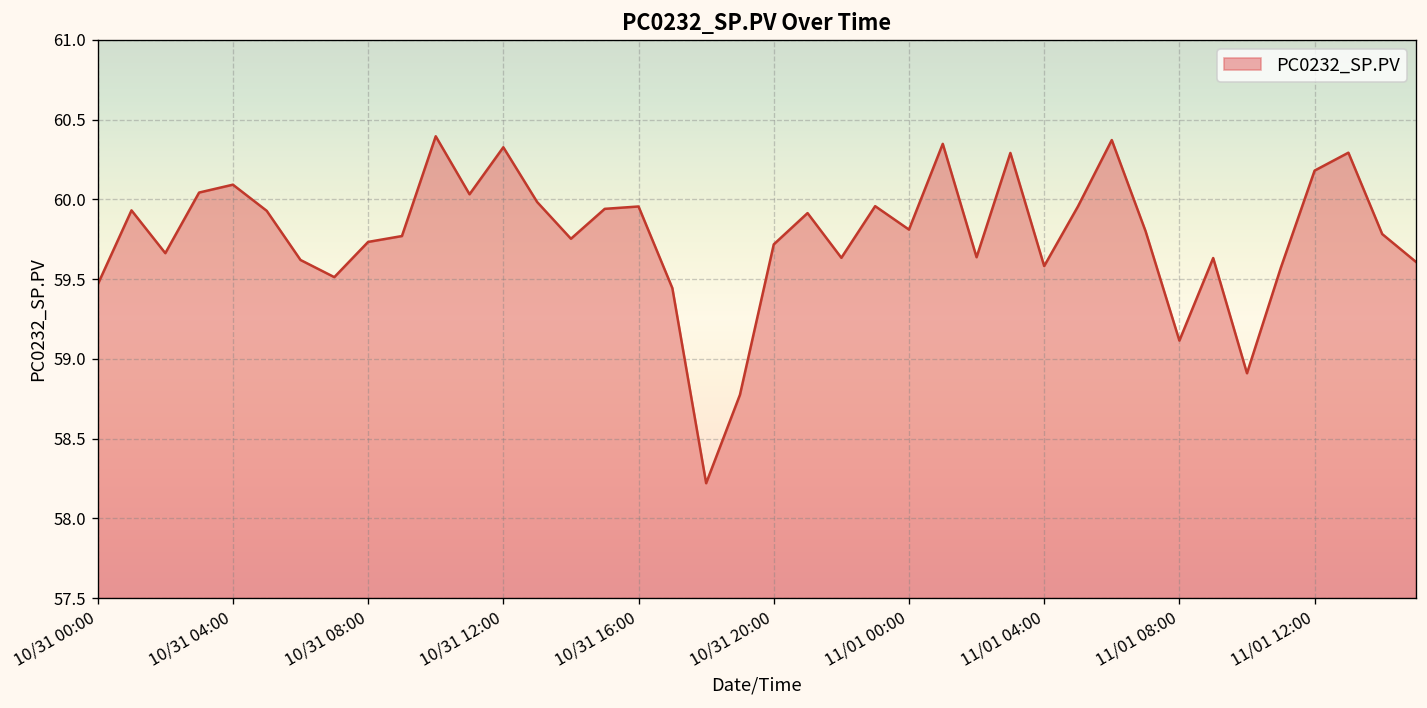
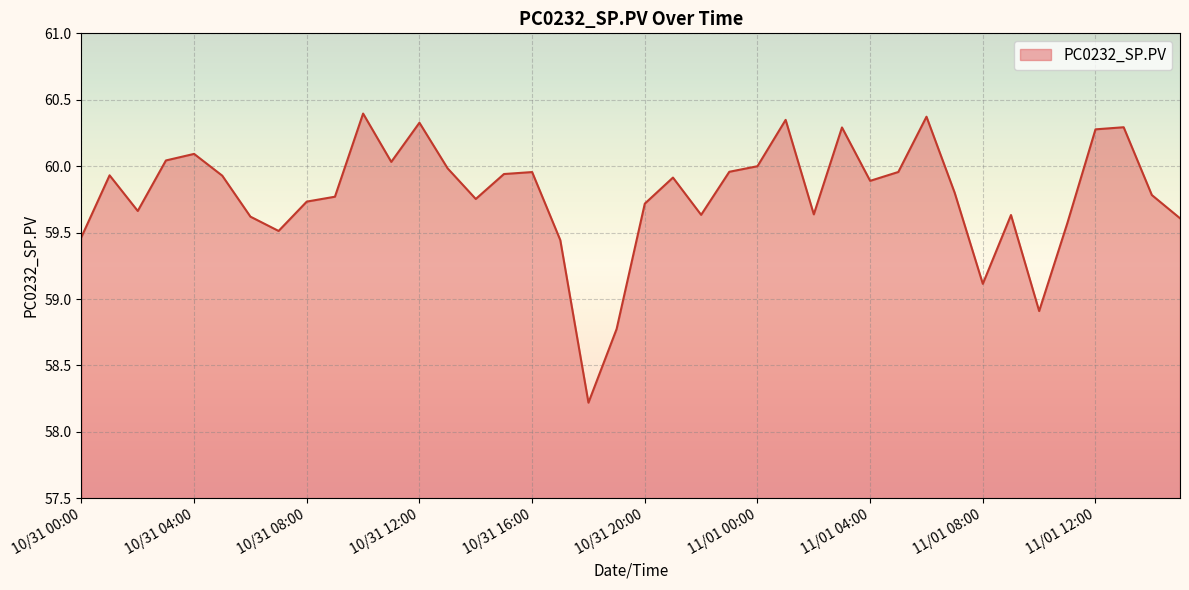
  {
    "10/31 00:00": 59.47,
    "10/31 04:00": 60.09,
    "10/31 08:00": 59.73,
    "10/31 12:00": 60.33,
    "10/31 16:00": 59.96,
    "10/31 20:00": 59.72,
-   "11/01 00:00": 59.81,
-   "11/01 04:00": 59.58,
+   "11/01 00:00": 60.00,
+   "11/01 04:00": 59.89,
    "11/01 08:00": 59.11,
-   "11/01 12:00": 60.18
+   "11/01 12:00": 60.28
  }
